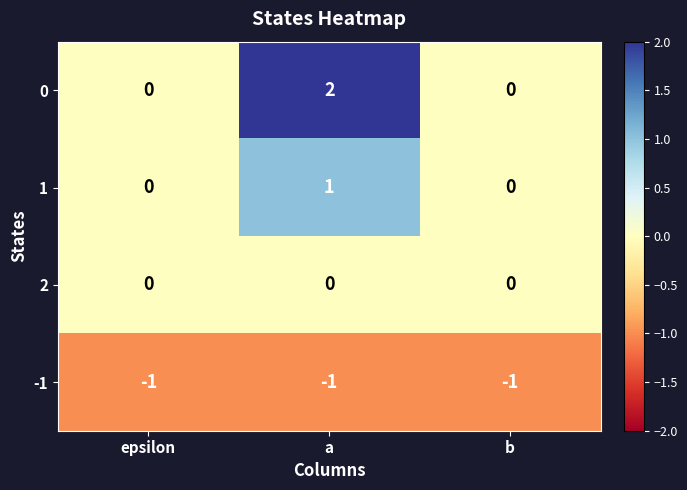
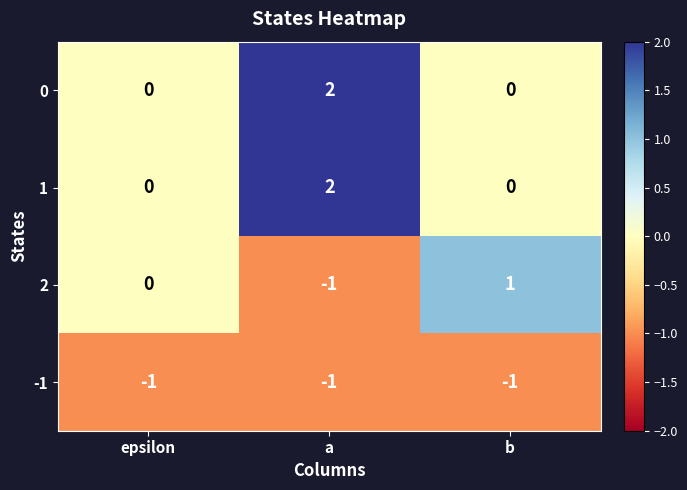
  {
    "0": {
      "epsilon": 0,
      "a": 2,
      "b": 0
    },
    "1": {
      "epsilon": 0,
-     "a": 1,
+     "a": 2,
      "b": 0
    },
    "2": {
      "epsilon": 0,
-     "a": 0,
-     "b": 0
+     "a": -1,
+     "b": 1
    },
    "-1": {
      "epsilon": -1,
      "a": -1,
      "b": -1
    }
  }
